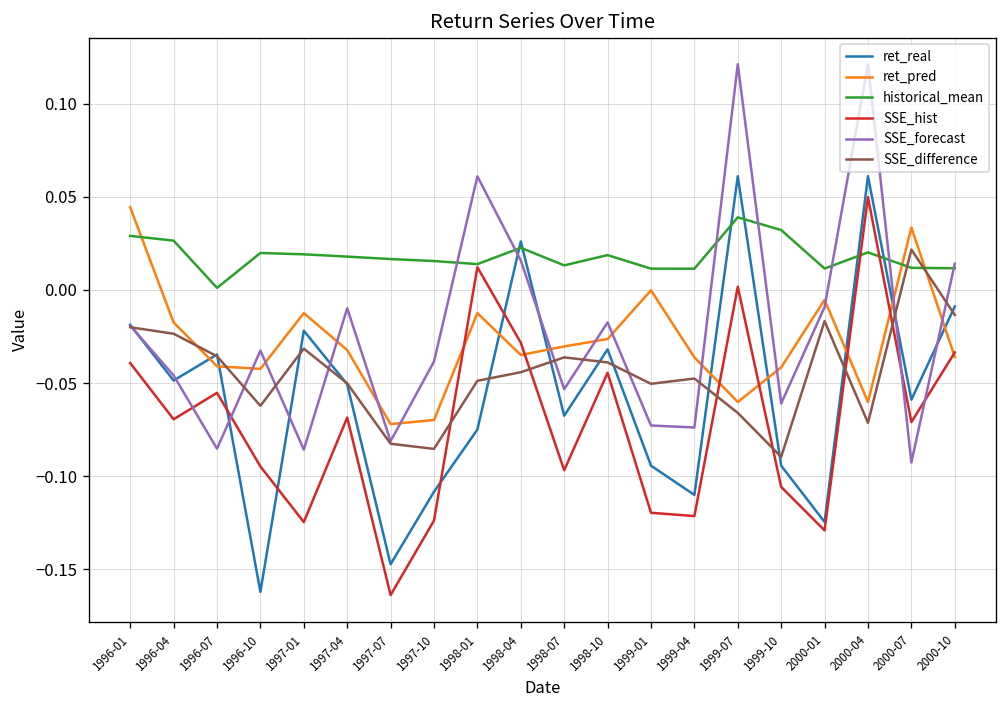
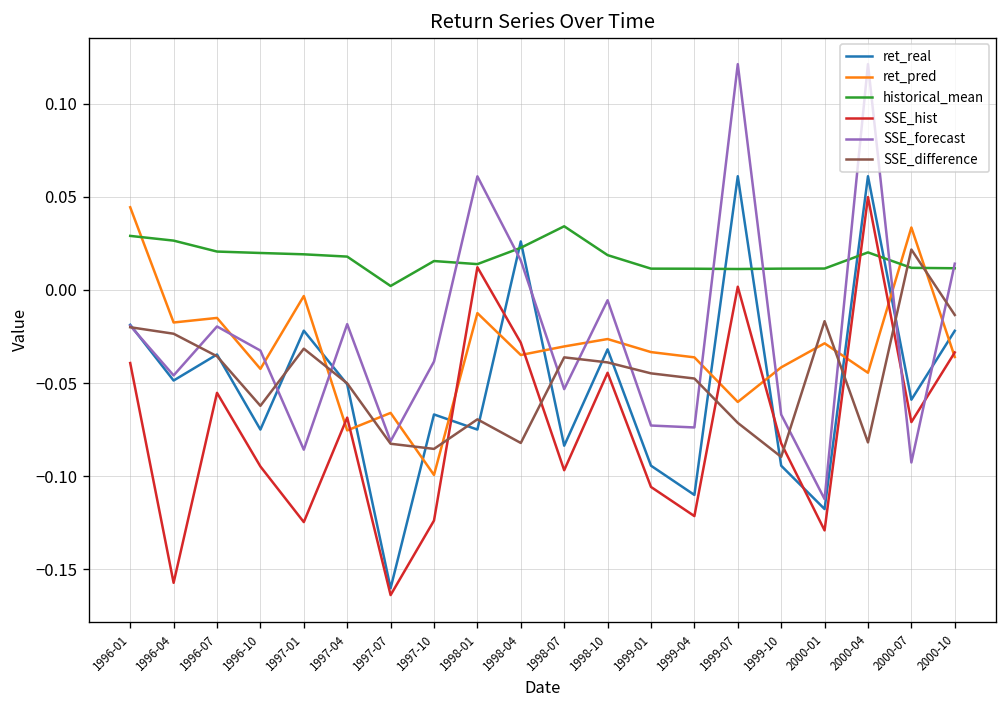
  {
    "ret_real": {
      "1996-04": -0.049,
-     "1996-10": -0.162,
+     "1996-10": -0.075,
      "1997-01": -0.022,
-     "1997-07": -0.147,
-     "1997-10": -0.108,
+     "1997-07": -0.160,
+     "1997-10": -0.067,
      "1998-01": -0.075,
      "1998-04": 0.026,
-     "1998-07": -0.068,
+     "1998-07": -0.084,
      "1998-10": -0.032,
      "1999-01": -0.094,
      "1999-04": -0.110,
      "1999-07": 0.061,
      "1999-10": -0.094,
-     "2000-01": -0.125,
+     "2000-01": -0.118,
      "2000-04": 0.061,
      "2000-07": -0.059,
-     "2000-10": -0.009
+     "2000-10": -0.022
    },
    "ret_pred": {
      "1996-01": 0.044,
      "1996-04": -0.017,
-     "1996-07": -0.041,
+     "1996-07": -0.015,
      "1996-10": -0.042,
-     "1997-01": -0.012,
-     "1997-04": -0.032,
-     "1997-07": -0.072,
-     "1997-10": -0.070,
+     "1997-01": -0.003,
+     "1997-04": -0.075,
+     "1997-07": -0.066,
+     "1997-10": -0.099,
      "1998-01": -0.012,
      "1998-04": -0.035,
      "1998-07": -0.030,
      "1998-10": -0.026,
-     "1999-01": 0.000,
+     "1999-01": -0.033,
      "1999-04": -0.036,
      "1999-07": -0.060,
      "1999-10": -0.042,
-     "2000-01": -0.005,
-     "2000-04": -0.060,
+     "2000-01": -0.029,
+     "2000-04": -0.044,
      "2000-07": 0.033,
      "2000-10": -0.036
    },
    "historical_mean": {
      "1996-01": 0.029,
      "1996-04": 0.026,
-     "1996-07": 0.001,
+     "1996-07": 0.021,
      "1996-10": 0.020,
      "1997-01": 0.019,
      "1997-04": 0.018,
-     "1997-07": 0.017,
+     "1997-07": 0.002,
      "1997-10": 0.015,
      "1998-01": 0.014,
      "1998-04": 0.023,
-     "1998-07": 0.013,
+     "1998-07": 0.034,
      "1998-10": 0.019,
      "1999-01": 0.011,
      "1999-04": 0.011,
-     "1999-07": 0.039,
-     "1999-10": 0.032,
+     "1999-07": 0.011,
+     "1999-10": 0.011,
      "2000-01": 0.011,
      "2000-04": 0.020,
      "2000-07": 0.012,
      "2000-10": 0.012
    },
    "SSE_hist": {
      "1996-01": -0.039,
-     "1996-04": -0.069,
+     "1996-04": -0.157,
      "1996-07": -0.055,
      "1996-10": -0.095,
      "1997-01": -0.125,
      "1997-04": -0.069,
      "1997-07": -0.164,
      "1997-10": -0.124,
      "1998-01": 0.012,
      "1998-04": -0.028,
      "1998-07": -0.097,
      "1998-10": -0.044,
-     "1999-01": -0.120,
+     "1999-01": -0.106,
      "1999-04": -0.121,
      "1999-07": 0.002,
-     "1999-10": -0.106,
+     "1999-10": -0.082,
      "2000-01": -0.129,
      "2000-04": 0.050,
      "2000-07": -0.071,
      "2000-10": -0.034
    },
    "SSE_forecast": {
      "1996-04": -0.046,
-     "1996-07": -0.085,
+     "1996-07": -0.020,
      "1996-10": -0.033,
      "1997-01": -0.086,
-     "1997-04": -0.010,
+     "1997-04": -0.018,
      "1997-10": -0.038,
      "1998-01": 0.061,
      "1998-04": 0.016,
      "1998-07": -0.053,
-     "1998-10": -0.017,
+     "1998-10": -0.006,
      "1999-01": -0.073,
      "1999-04": -0.074,
      "1999-07": 0.121,
-     "1999-10": -0.061,
-     "2000-01": -0.009,
+     "1999-10": -0.067,
+     "2000-01": -0.112,
      "2000-07": -0.093,
      "2000-10": 0.014
    },
    "SSE_difference": {
      "1996-04": -0.024,
      "1996-10": -0.062,
      "1997-01": -0.032,
      "1997-10": -0.085,
-     "1998-01": -0.049,
-     "1998-04": -0.044,
+     "1998-01": -0.069,
+     "1998-04": -0.082,
      "1998-07": -0.036,
      "1998-10": -0.039,
-     "1999-01": -0.050,
+     "1999-01": -0.045,
      "1999-04": -0.048,
-     "1999-07": -0.066,
+     "1999-07": -0.071,
      "1999-10": -0.090,
      "2000-01": -0.017,
-     "2000-04": -0.071,
+     "2000-04": -0.082,
      "2000-07": 0.022,
      "2000-10": -0.013
    }
  }
